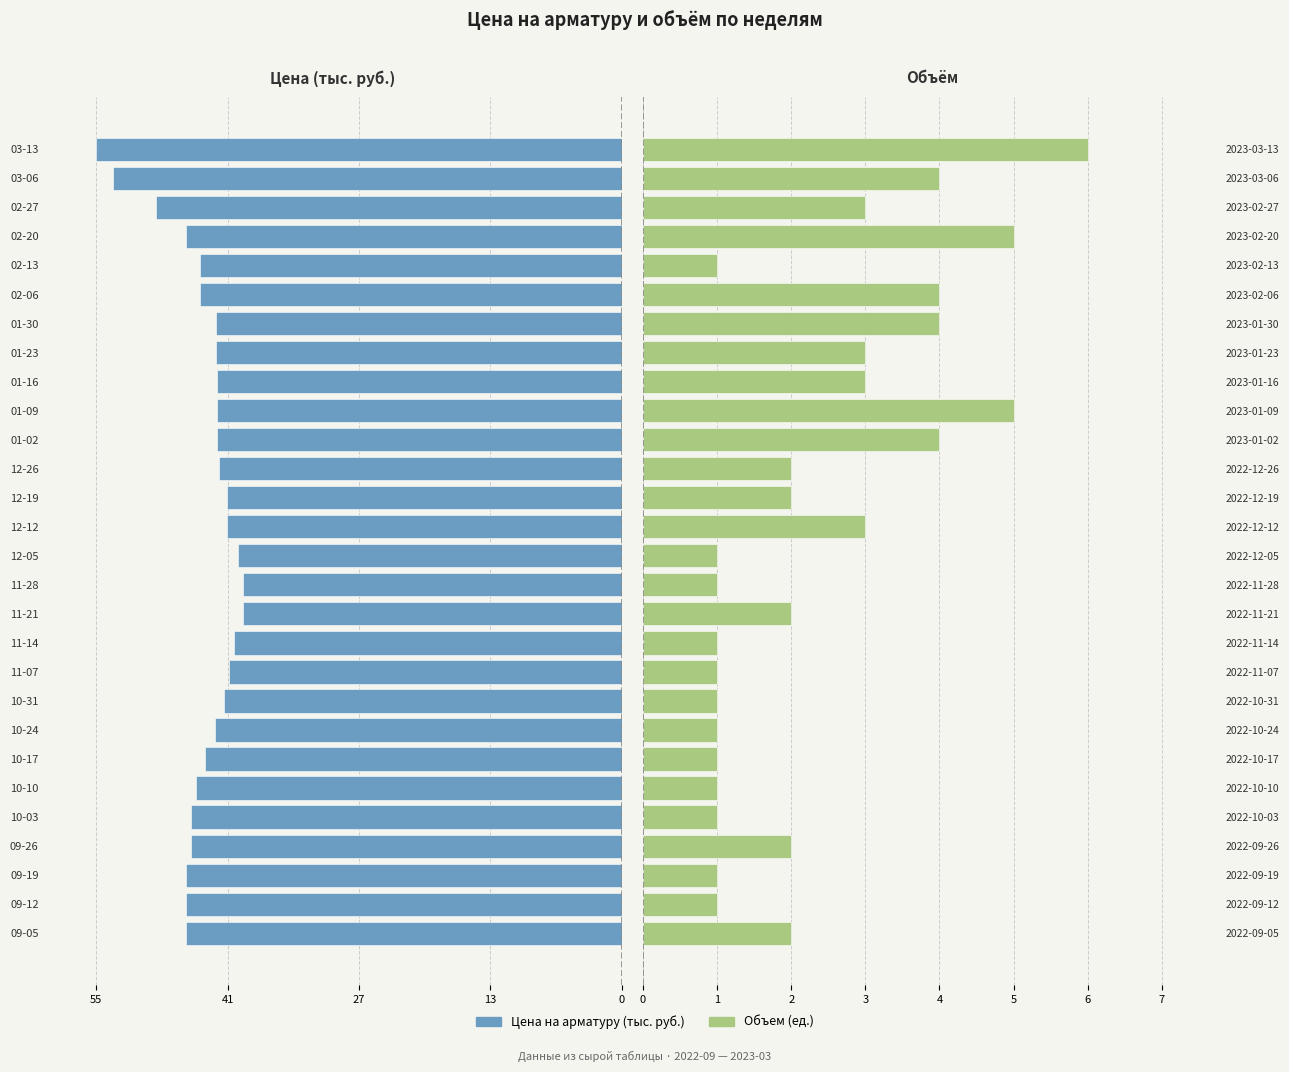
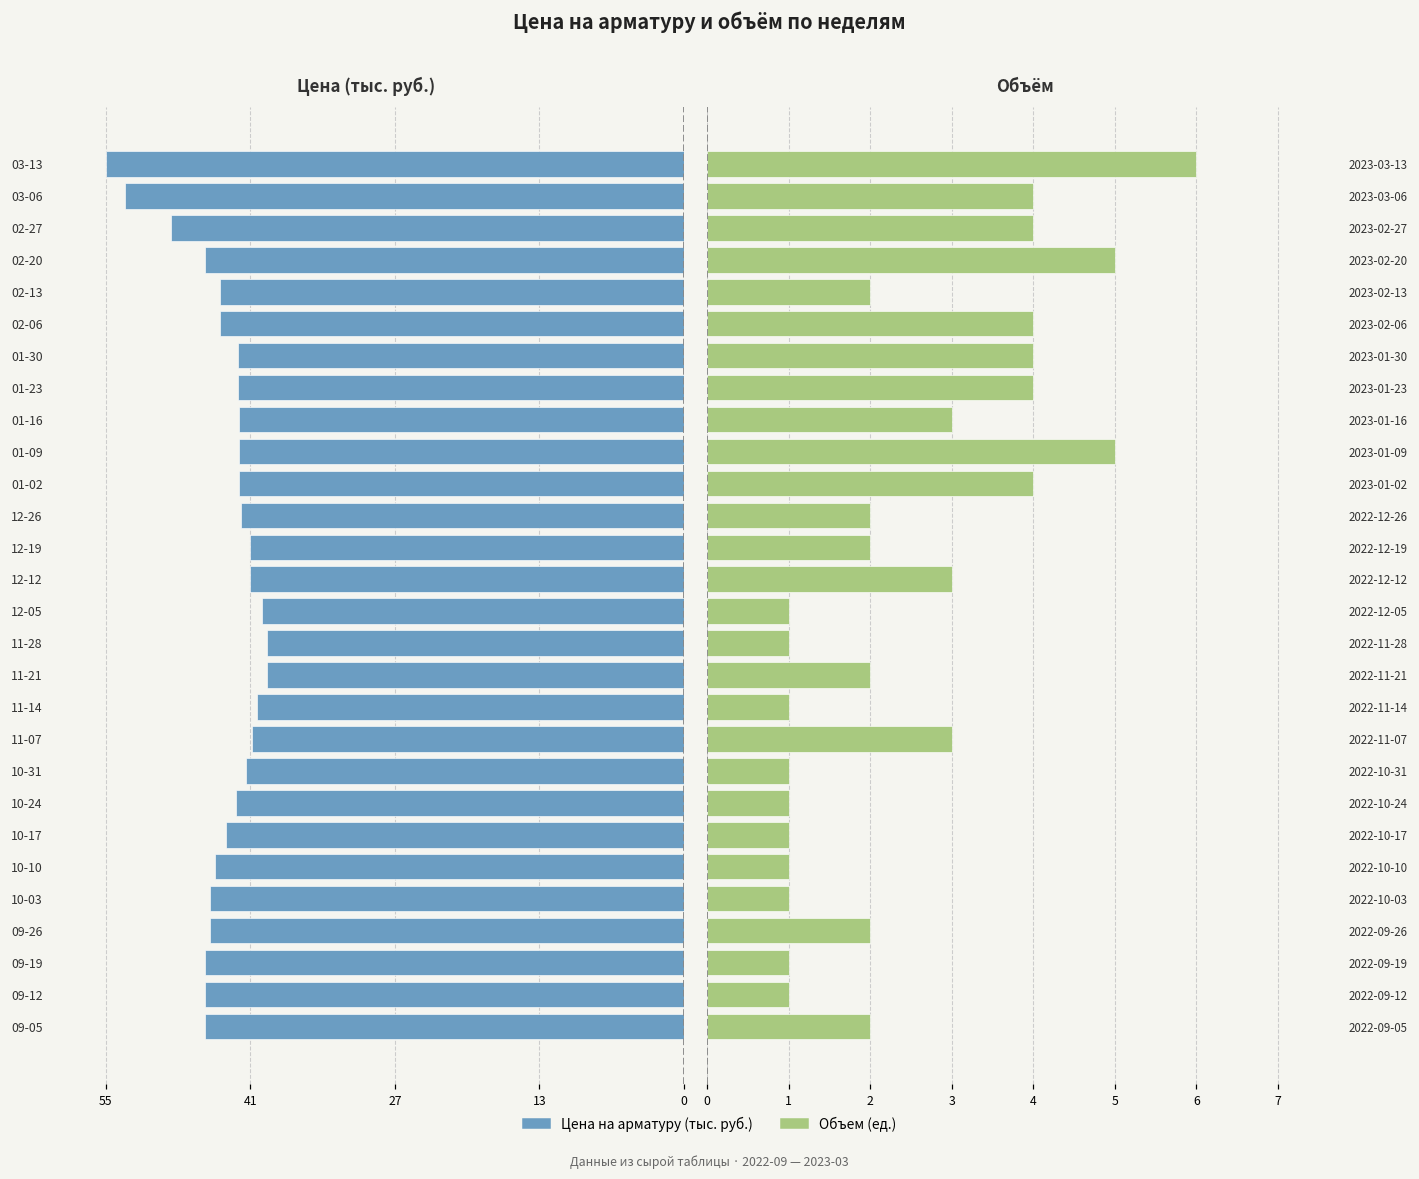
  {
    "Объём": {
      "2023-03-13": 6,
      "2023-03-06": 4,
-     "2023-02-27": 3,
+     "2023-02-27": 4,
      "2023-02-20": 5,
-     "2023-02-13": 1,
+     "2023-02-13": 2,
      "2023-02-06": 4,
      "2023-01-30": 4,
-     "2023-01-23": 3,
+     "2023-01-23": 4,
      "2023-01-16": 3,
      "2023-01-09": 5,
      "2023-01-02": 4,
      "2022-12-26": 2,
      "2022-12-19": 2,
      "2022-12-12": 3,
      "2022-12-05": 1,
      "2022-11-28": 1,
      "2022-11-21": 2,
      "2022-11-14": 1,
-     "2022-11-07": 1,
+     "2022-11-07": 3,
      "2022-10-31": 1,
      "2022-10-24": 1,
      "2022-10-17": 1,
      "2022-10-10": 1,
      "2022-10-03": 1,
      "2022-09-26": 2,
      "2022-09-19": 1,
      "2022-09-12": 1,
      "2022-09-05": 2
    }
  }
